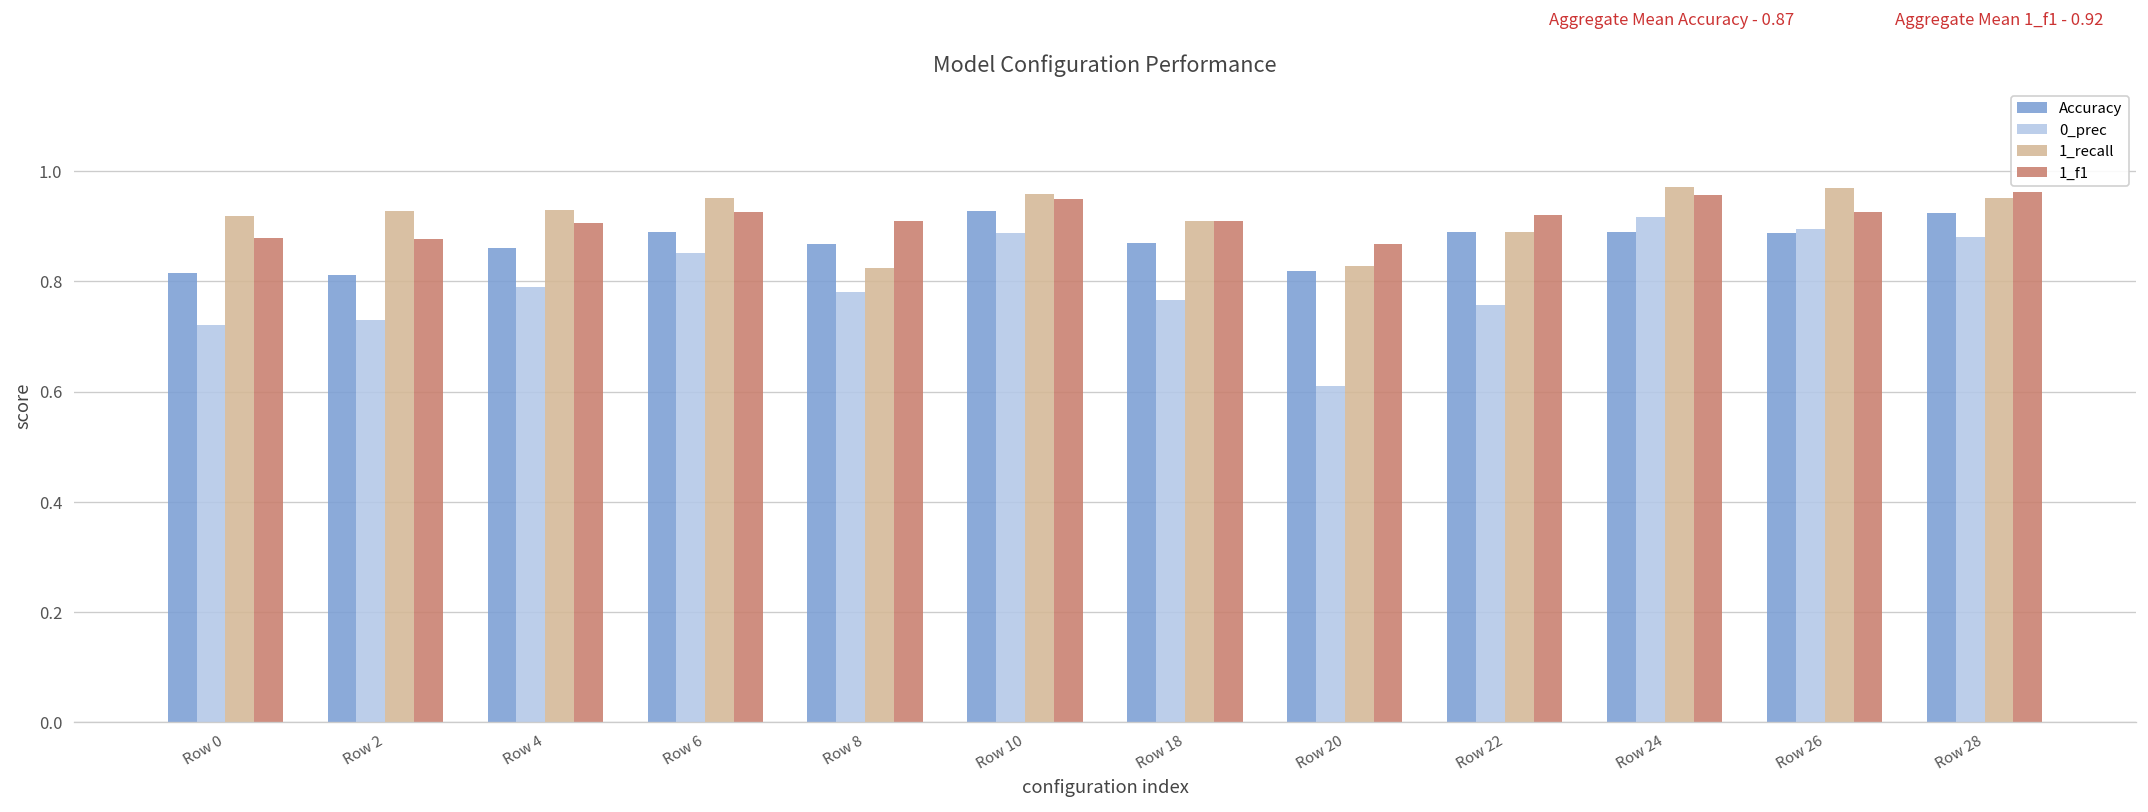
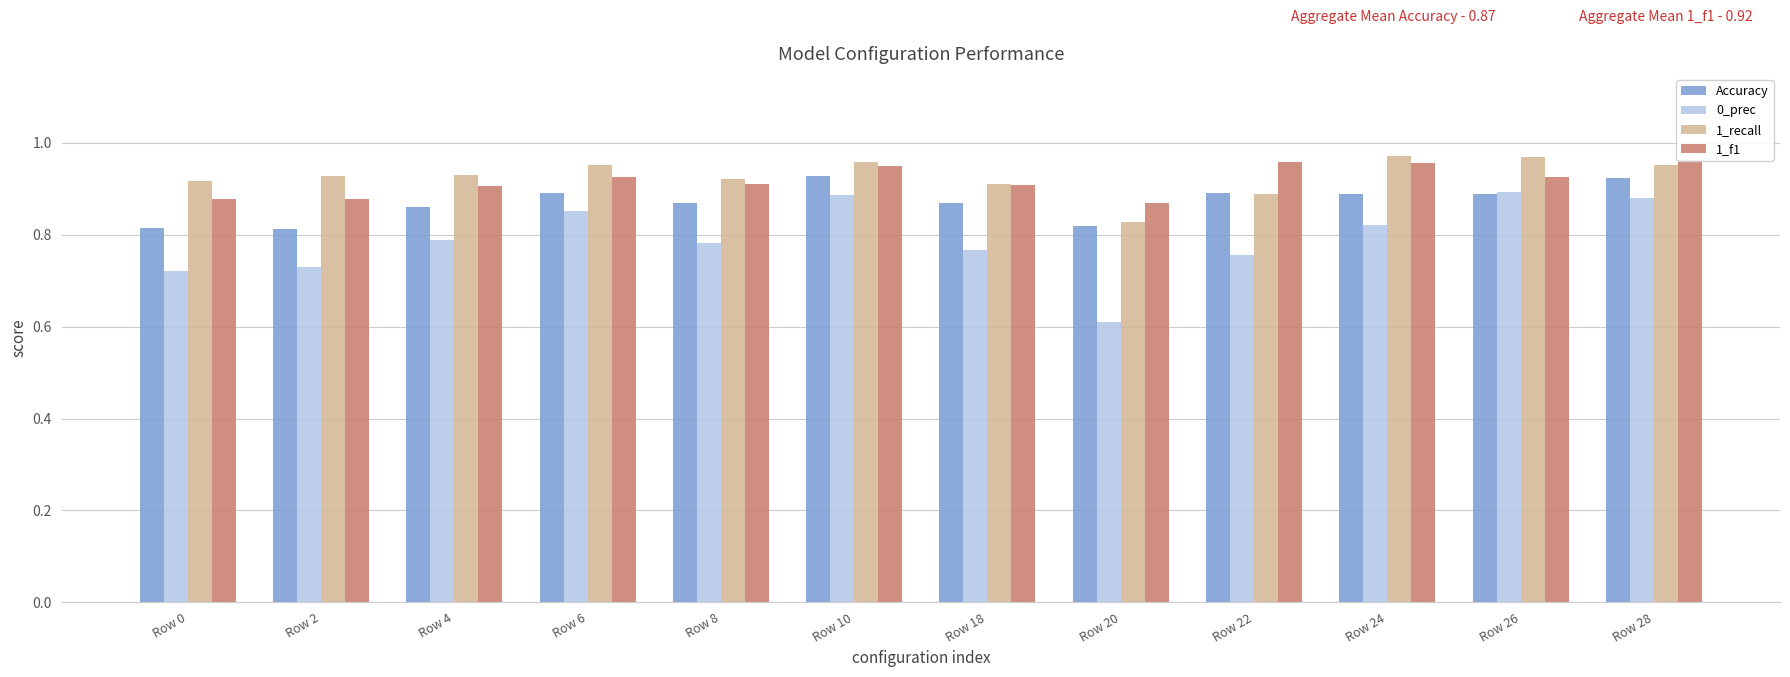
  {
    "Accuracy": {
      "Row 0": 0.82,
      "Row 2": 0.81,
      "Row 4": 0.86,
      "Row 6": 0.89,
      "Row 8": 0.87,
      "Row 10": 0.93,
      "Row 18": 0.87,
      "Row 20": 0.82,
      "Row 22": 0.89,
      "Row 24": 0.89,
      "Row 26": 0.89,
      "Row 28": 0.92
    },
    "0_prec": {
      "Row 0": 0.72,
      "Row 2": 0.73,
      "Row 4": 0.79,
      "Row 6": 0.85,
      "Row 8": 0.78,
      "Row 10": 0.89,
      "Row 18": 0.77,
      "Row 20": 0.61,
      "Row 22": 0.76,
-     "Row 24": 0.92,
+     "Row 24": 0.82,
      "Row 26": 0.89,
      "Row 28": 0.88
    },
    "1_recall": {
      "Row 0": 0.92,
      "Row 2": 0.93,
      "Row 4": 0.93,
      "Row 6": 0.95,
-     "Row 8": 0.82,
+     "Row 8": 0.92,
      "Row 10": 0.96,
      "Row 18": 0.91,
      "Row 20": 0.83,
      "Row 22": 0.89,
      "Row 24": 0.97,
      "Row 26": 0.97,
      "Row 28": 0.95
    },
    "1_f1": {
      "Row 0": 0.88,
      "Row 2": 0.88,
      "Row 4": 0.91,
      "Row 6": 0.93,
      "Row 8": 0.91,
      "Row 10": 0.95,
      "Row 18": 0.91,
      "Row 20": 0.87,
-     "Row 22": 0.92,
+     "Row 22": 0.96,
      "Row 24": 0.96,
      "Row 26": 0.93
    }
  }
